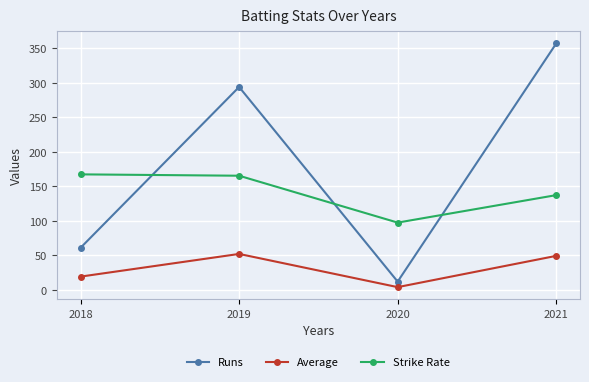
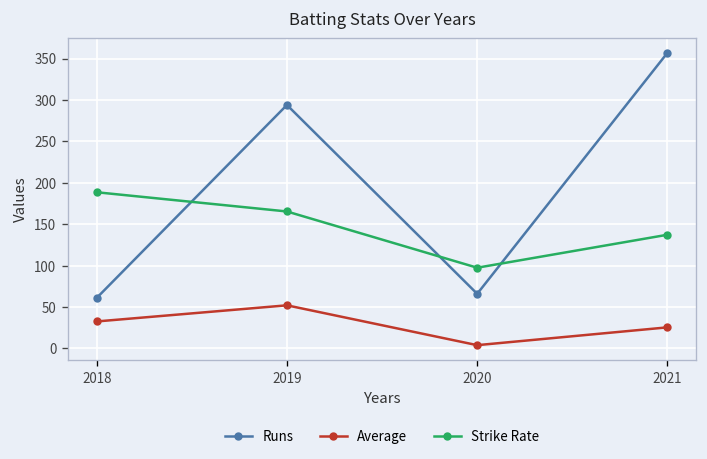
  {
    "Runs": {
      "2018": 60,
      "2019": 290,
-     "2020": 10,
+     "2020": 70,
      "2021": 360
    },
    "Average": {
-     "2018": 20,
+     "2018": 30,
      "2019": 50,
      "2020": 0,
-     "2021": 50
+     "2021": 30
    },
    "Strike Rate": {
-     "2018": 170,
+     "2018": 190,
      "2019": 170,
      "2020": 100,
      "2021": 140
    }
  }
